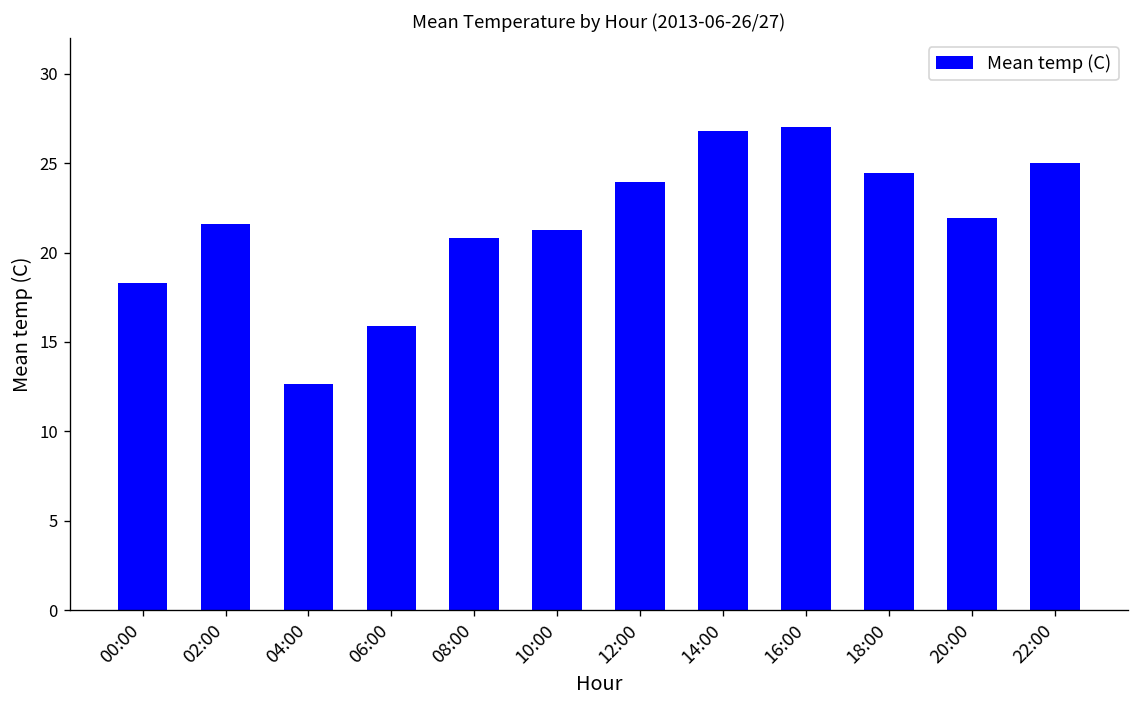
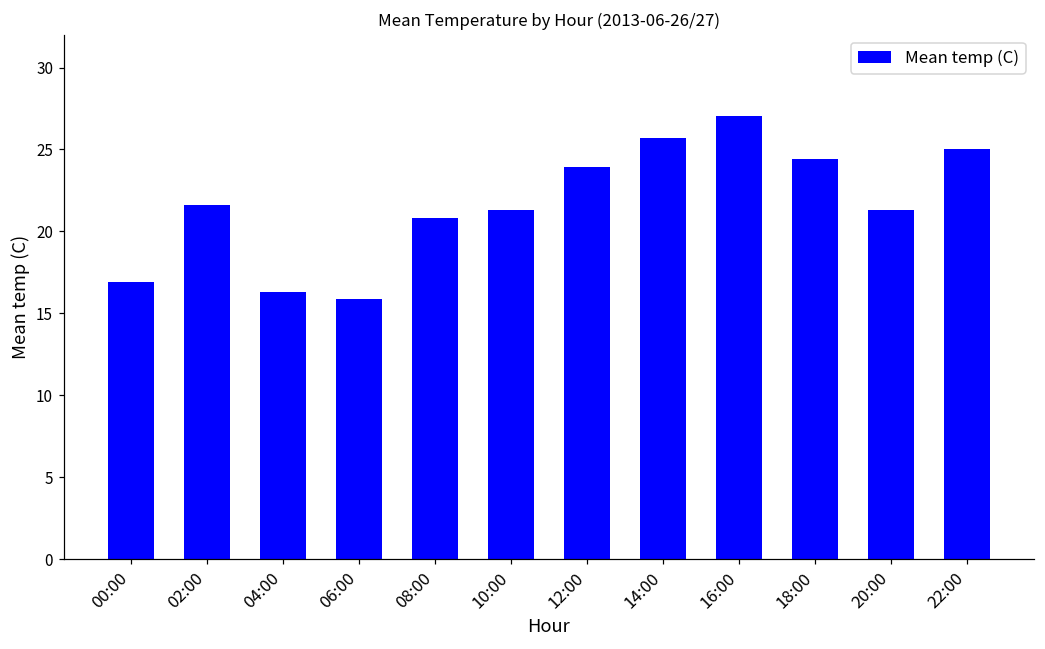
  {
-   "00:00": 18.3,
+   "00:00": 16.9,
    "02:00": 21.6,
-   "04:00": 12.7,
+   "04:00": 16.3,
    "06:00": 15.9,
    "08:00": 20.8,
    "10:00": 21.3,
    "12:00": 23.9,
-   "14:00": 26.8,
+   "14:00": 25.7,
    "16:00": 27.0,
    "18:00": 24.4,
-   "20:00": 22.0,
+   "20:00": 21.3,
    "22:00": 25.0
  }
